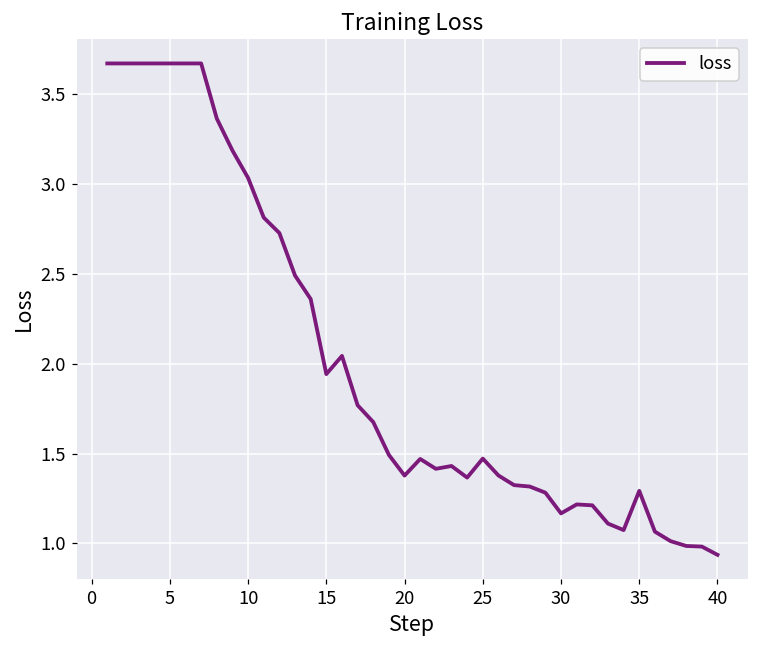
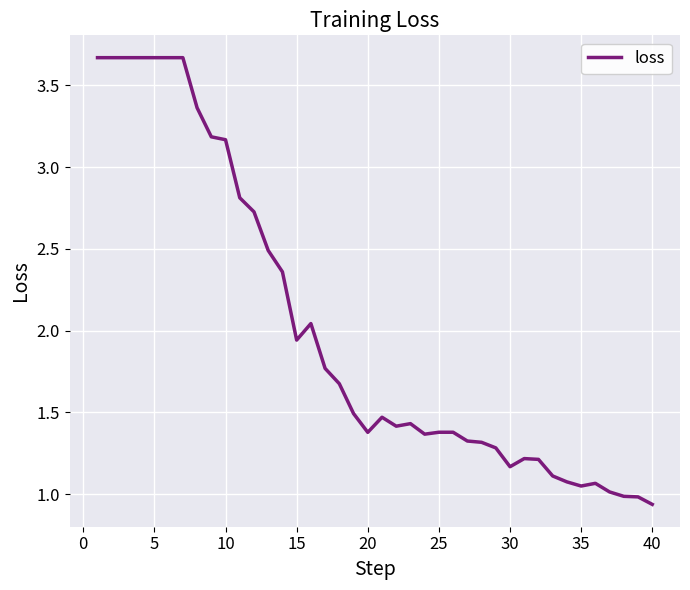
  {
    "5": 3.67,
-   "10": 3.03,
+   "10": 3.17,
    "15": 1.94,
    "20": 1.38,
-   "25": 1.47,
+   "25": 1.38,
    "30": 1.17,
-   "35": 1.29,
+   "35": 1.05,
    "40": 0.94
  }
